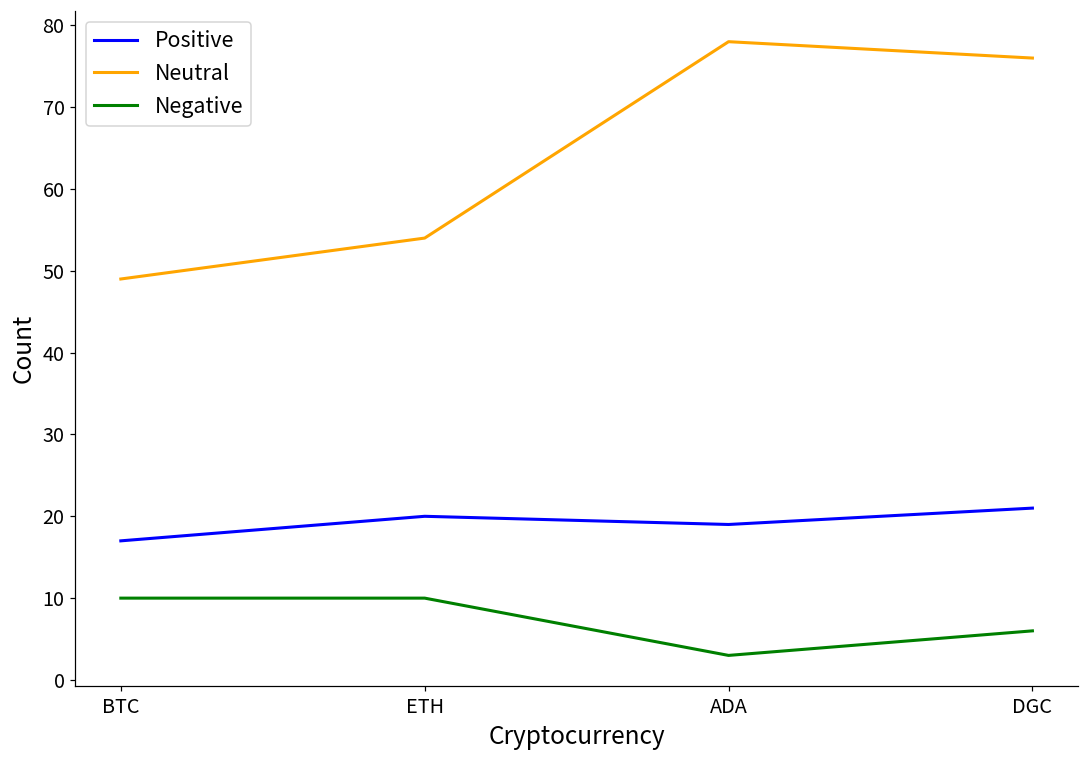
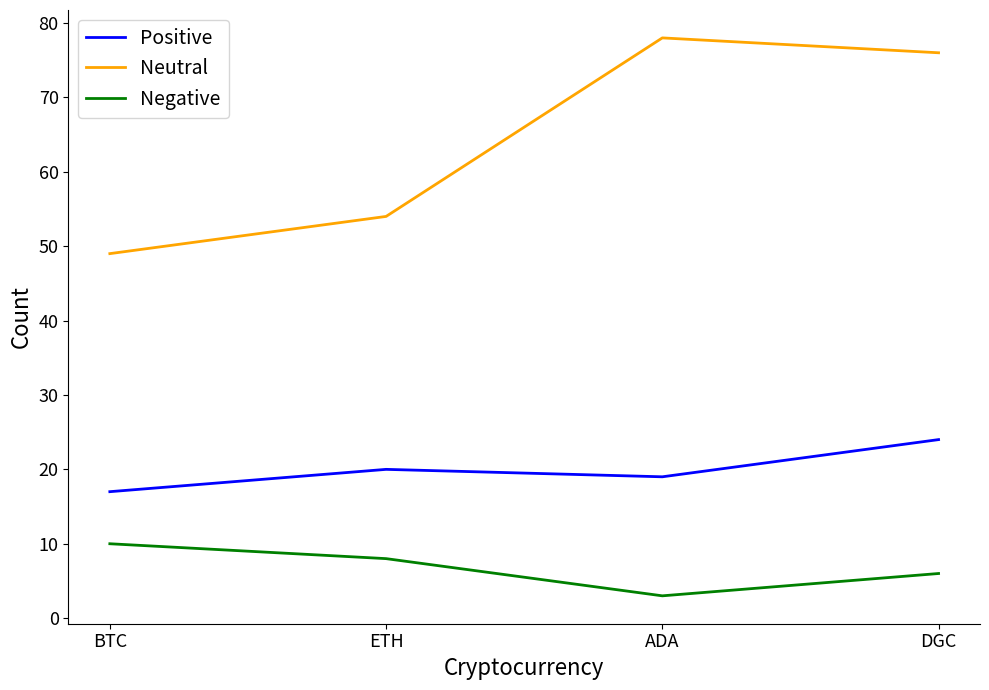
  {
    "Positive": {
      "BTC": 17,
      "ETH": 20,
      "ADA": 19,
-     "DGC": 21
+     "DGC": 24
    },
    "Neutral": {
      "BTC": 49,
      "ETH": 54,
      "ADA": 78,
      "DGC": 76
    },
    "Negative": {
      "BTC": 10,
-     "ETH": 10,
+     "ETH": 8,
      "ADA": 3,
      "DGC": 6
    }
  }
